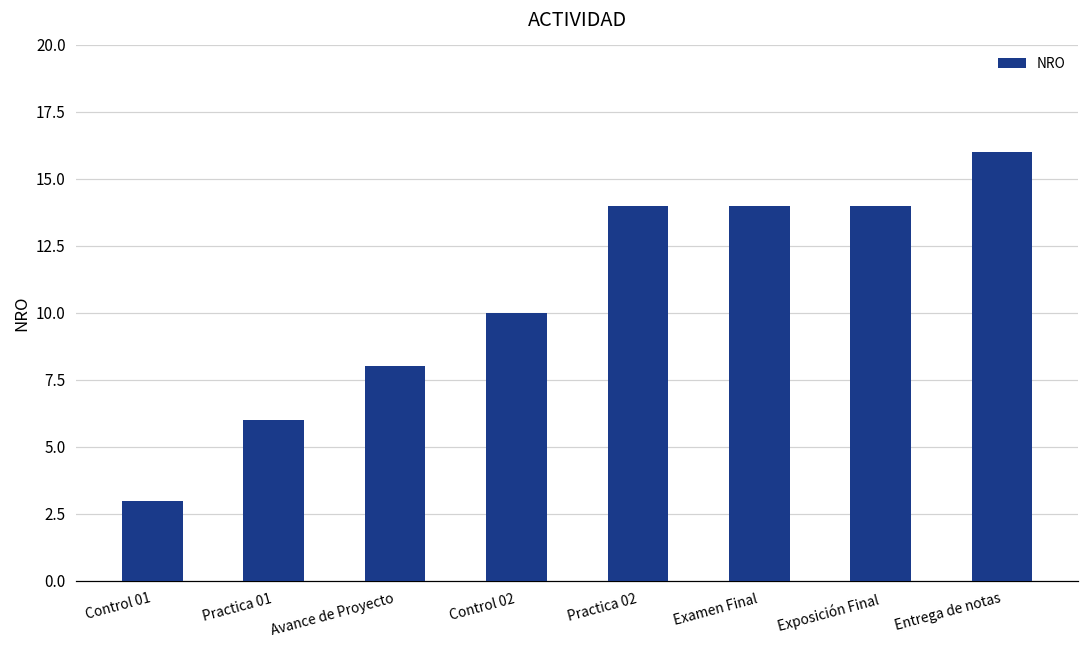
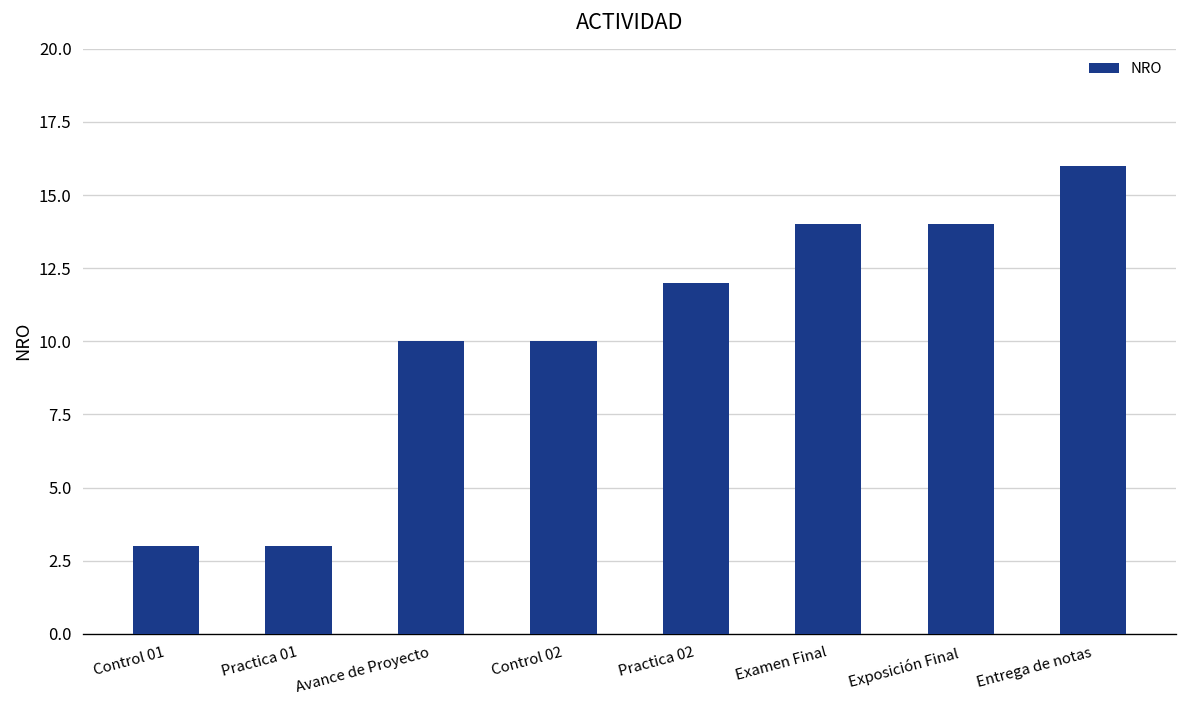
  {
    "Control 01": 3,
-   "Practica 01": 6,
-   "Avance de Proyecto": 8,
+   "Practica 01": 3,
+   "Avance de Proyecto": 10,
    "Control 02": 10,
-   "Practica 02": 14,
+   "Practica 02": 12,
    "Examen Final": 14,
    "Exposición Final": 14,
    "Entrega de notas": 16
  }
